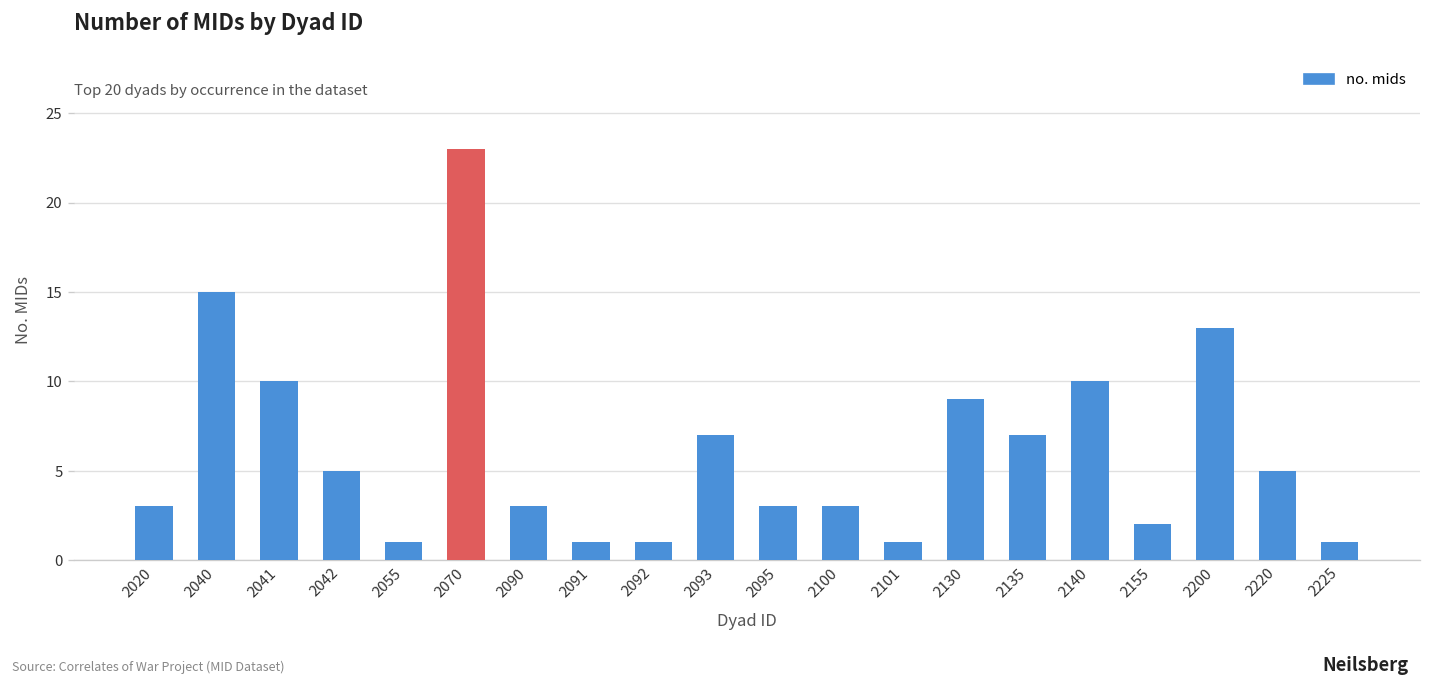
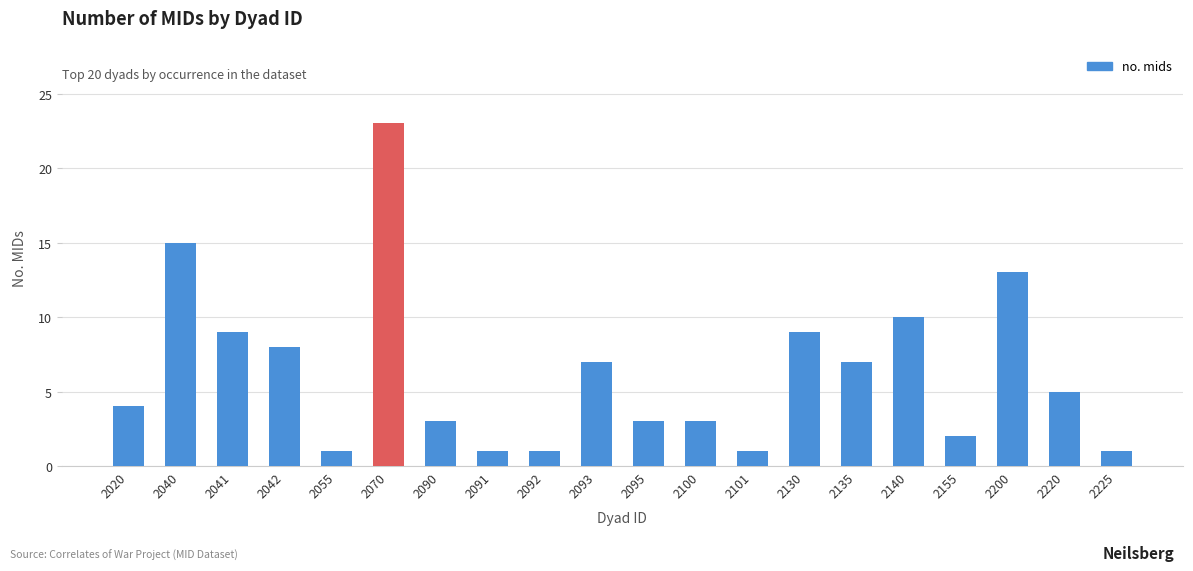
  {
-   "2020": 3,
+   "2020": 4,
    "2040": 15,
-   "2041": 10,
-   "2042": 5,
+   "2041": 9,
+   "2042": 8,
    "2055": 1,
    "2070": 23,
    "2090": 3,
    "2091": 1,
    "2092": 1,
    "2093": 7,
    "2095": 3,
    "2100": 3,
    "2101": 1,
    "2130": 9,
    "2135": 7,
    "2140": 10,
    "2155": 2,
    "2200": 13,
    "2220": 5,
    "2225": 1
  }
